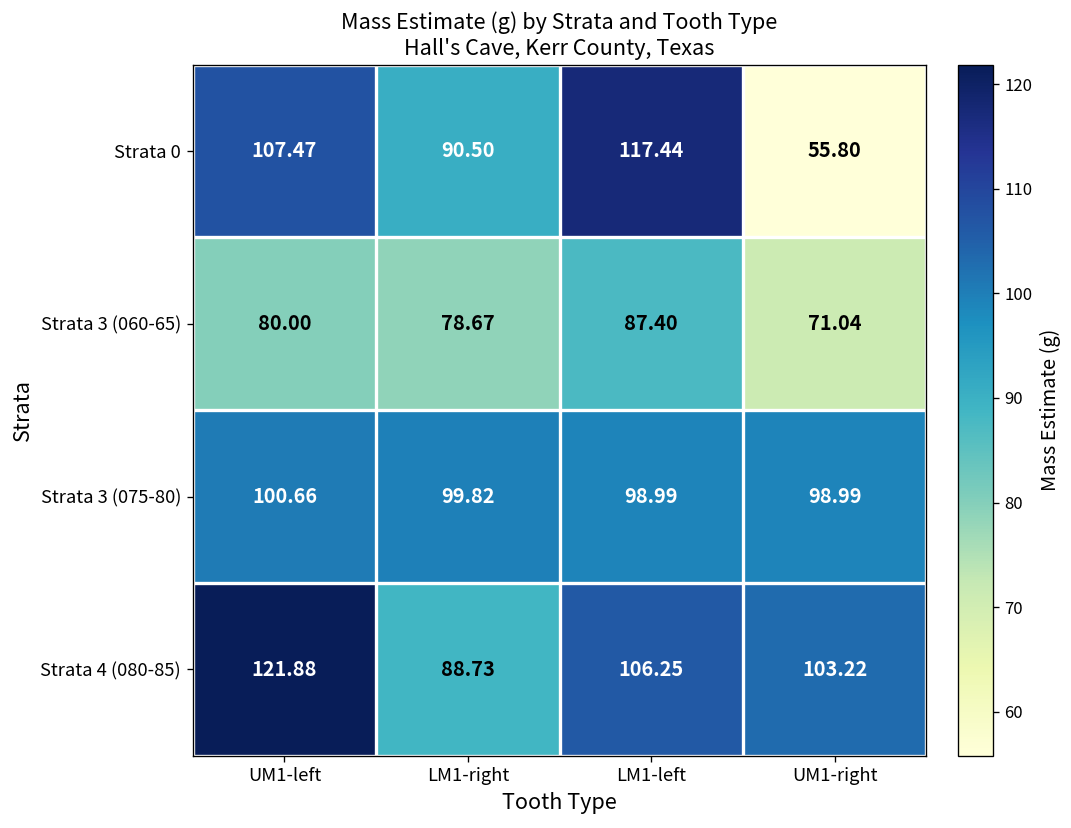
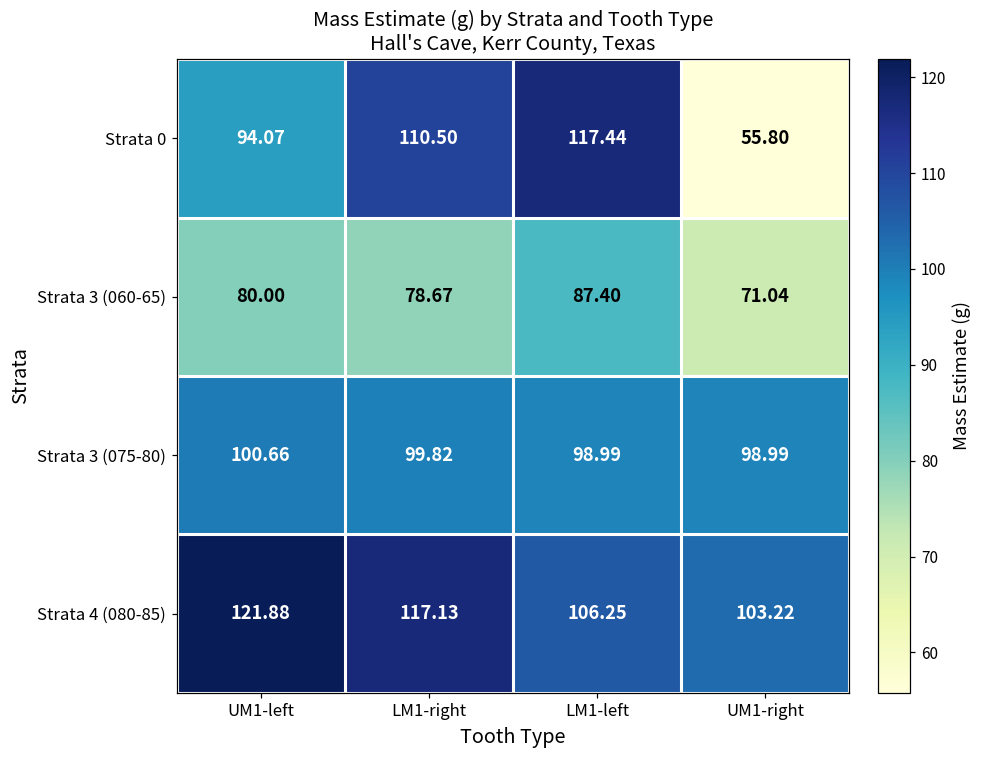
  {
    "Strata 0": {
-     "UM1-left": 107.47,
-     "LM1-right": 90.50,
+     "UM1-left": 94.07,
+     "LM1-right": 110.50,
      "LM1-left": 117.44,
      "UM1-right": 55.80
    },
    "Strata 3 (060-65)": {
      "UM1-left": 80.00,
      "LM1-right": 78.67,
      "LM1-left": 87.40,
      "UM1-right": 71.04
    },
    "Strata 3 (075-80)": {
      "UM1-left": 100.66,
      "LM1-right": 99.82,
      "LM1-left": 98.99,
      "UM1-right": 98.99
    },
    "Strata 4 (080-85)": {
      "UM1-left": 121.88,
-     "LM1-right": 88.73,
+     "LM1-right": 117.13,
      "LM1-left": 106.25,
      "UM1-right": 103.22
    }
  }
